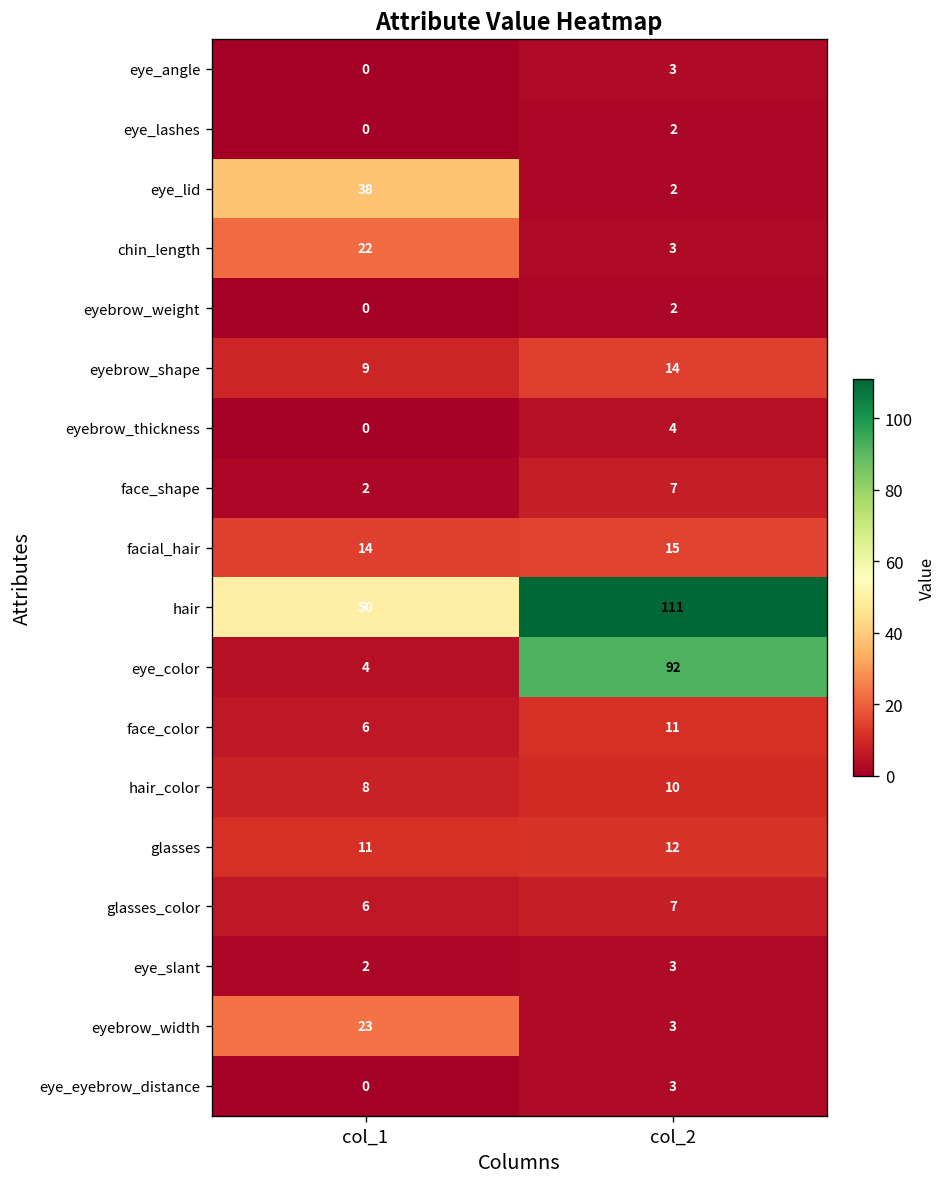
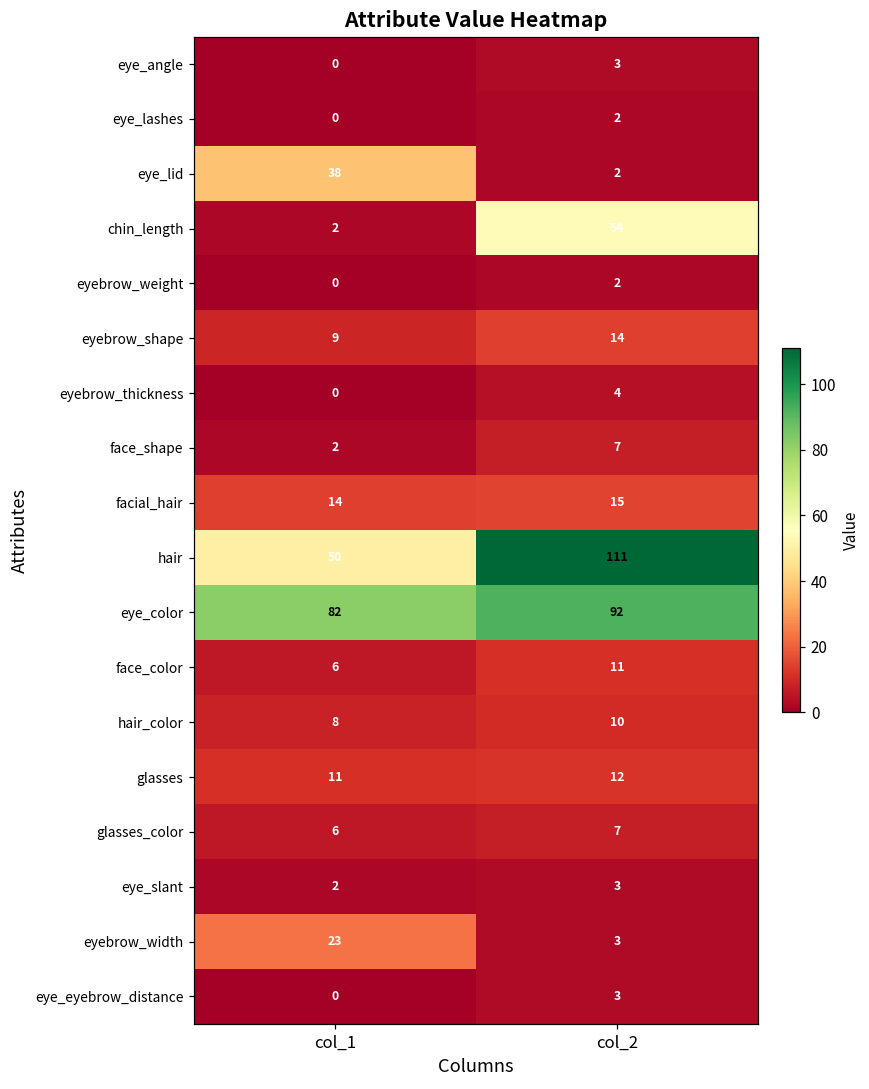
  {
    "eye_angle": {
      "col_1": 0,
      "col_2": 3
    },
    "eye_lashes": {
      "col_1": 0,
      "col_2": 2
    },
    "eye_lid": {
      "col_1": 38,
      "col_2": 2
    },
    "chin_length": {
-     "col_1": 22,
-     "col_2": 3
+     "col_1": 2,
+     "col_2": 54
    },
    "eyebrow_weight": {
      "col_1": 0,
      "col_2": 2
    },
    "eyebrow_shape": {
      "col_1": 9,
      "col_2": 14
    },
    "eyebrow_thickness": {
      "col_1": 0,
      "col_2": 4
    },
    "face_shape": {
      "col_1": 2,
      "col_2": 7
    },
    "facial_hair": {
      "col_1": 14,
      "col_2": 15
    },
    "hair": {
      "col_1": 50,
      "col_2": 111
    },
    "eye_color": {
-     "col_1": 4,
+     "col_1": 82,
      "col_2": 92
    },
    "face_color": {
      "col_1": 6,
      "col_2": 11
    },
    "hair_color": {
      "col_1": 8,
      "col_2": 10
    },
    "glasses": {
      "col_1": 11,
      "col_2": 12
    },
    "glasses_color": {
      "col_1": 6,
      "col_2": 7
    },
    "eye_slant": {
      "col_1": 2,
      "col_2": 3
    },
    "eyebrow_width": {
      "col_1": 23,
      "col_2": 3
    },
    "eye_eyebrow_distance": {
      "col_1": 0,
      "col_2": 3
    }
  }
